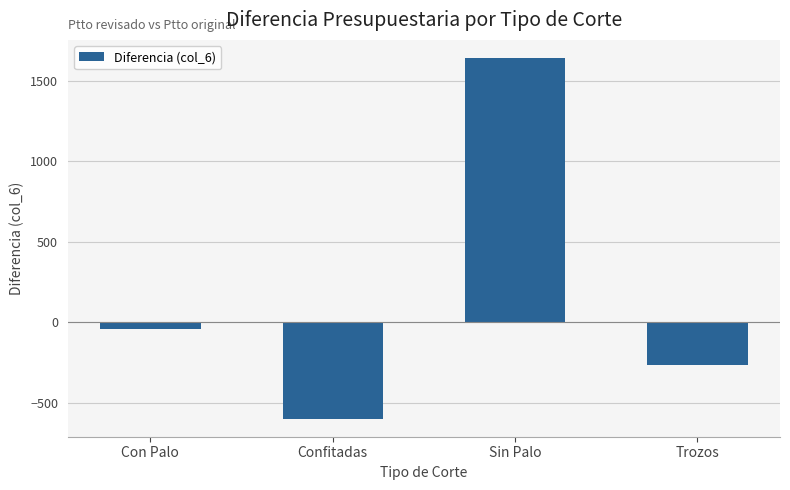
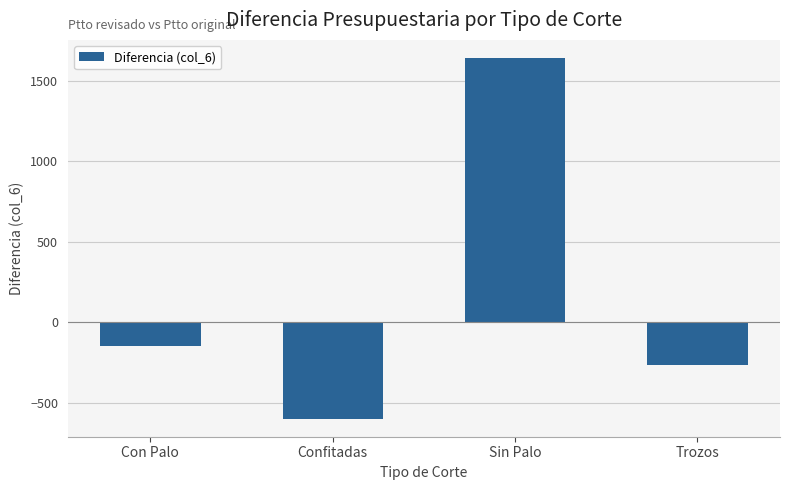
  {
-   "Con Palo": -50,
+   "Con Palo": -150,
    "Confitadas": -600,
    "Sin Palo": 1640,
    "Trozos": -270
  }
